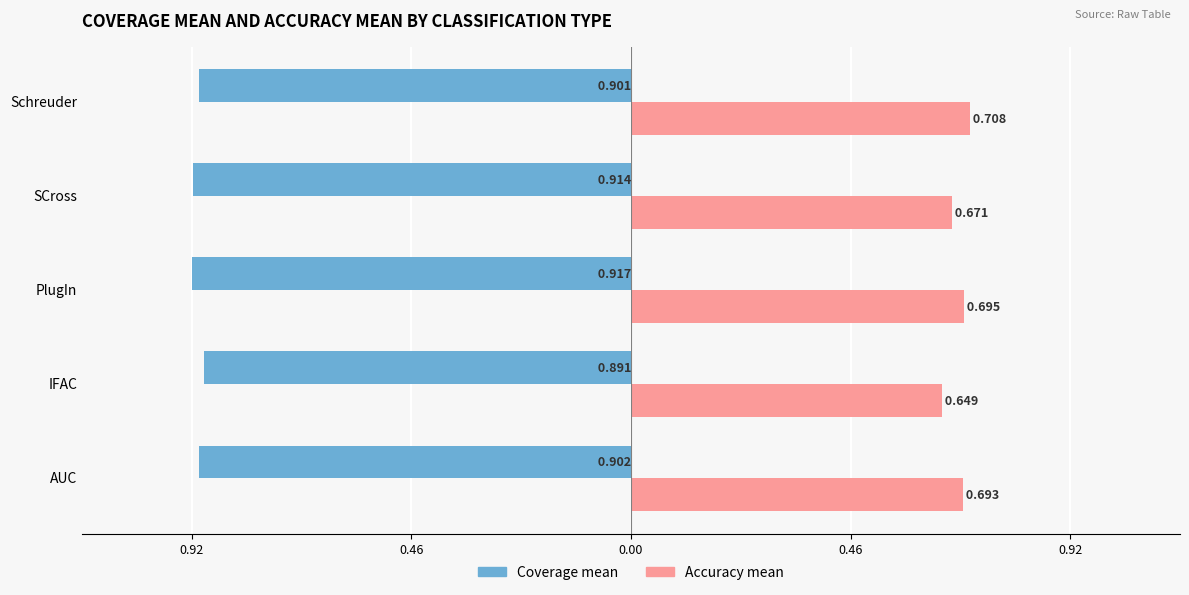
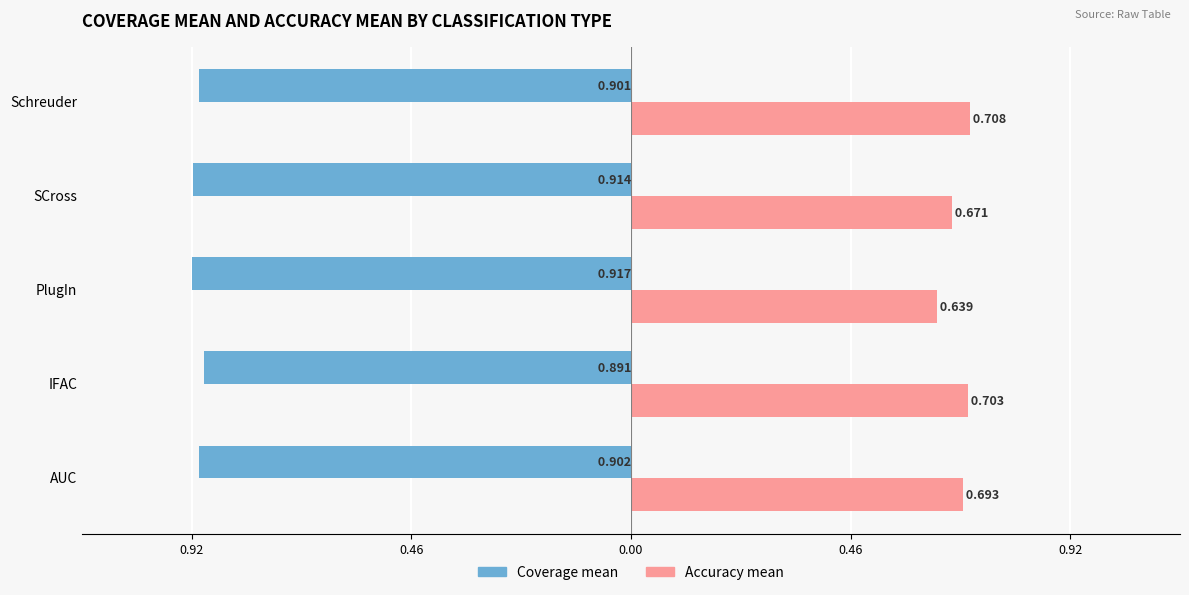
  {
    "Accuracy mean": {
      "Schreuder": 0.708,
      "SCross": 0.671,
-     "PlugIn": 0.695,
-     "IFAC": 0.649,
+     "PlugIn": 0.639,
+     "IFAC": 0.703,
      "AUC": 0.693
    }
  }
